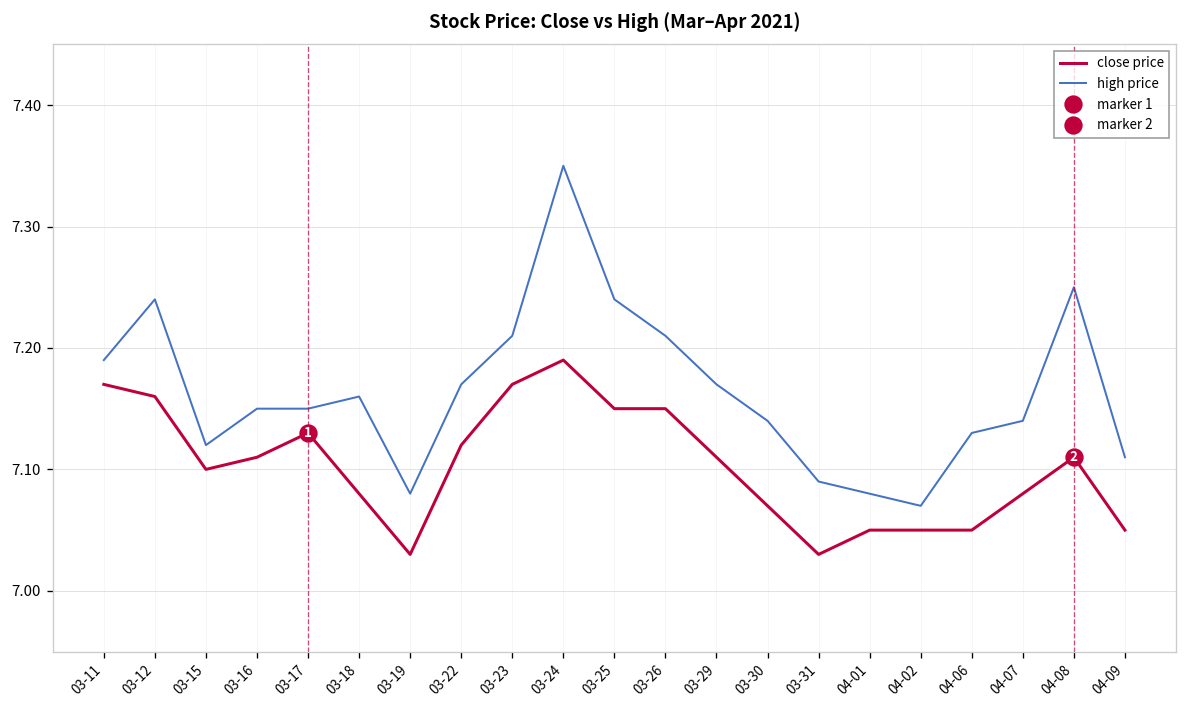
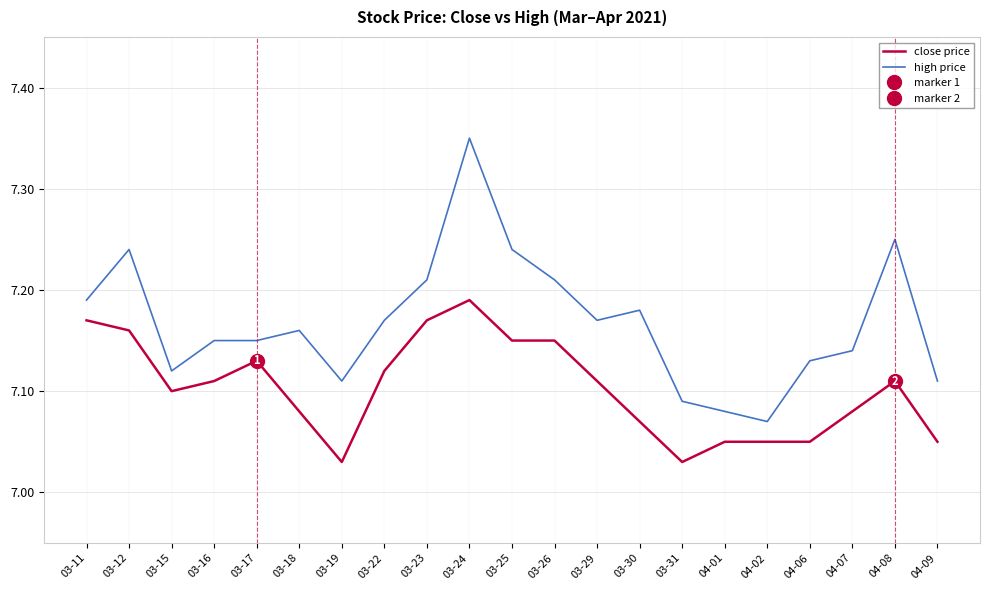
  {
    "high price": {
      "03-11": 7.19,
      "03-12": 7.24,
      "03-15": 7.12,
      "03-16": 7.15,
      "03-17": 7.15,
      "03-18": 7.16,
-     "03-19": 7.08,
+     "03-19": 7.11,
      "03-22": 7.17,
      "03-23": 7.21,
      "03-24": 7.35,
      "03-25": 7.24,
      "03-26": 7.21,
      "03-29": 7.17,
-     "03-30": 7.14,
+     "03-30": 7.18,
      "03-31": 7.09,
      "04-01": 7.08,
      "04-02": 7.07,
      "04-06": 7.13,
      "04-07": 7.14,
      "04-08": 7.25,
      "04-09": 7.11
    }
  }
